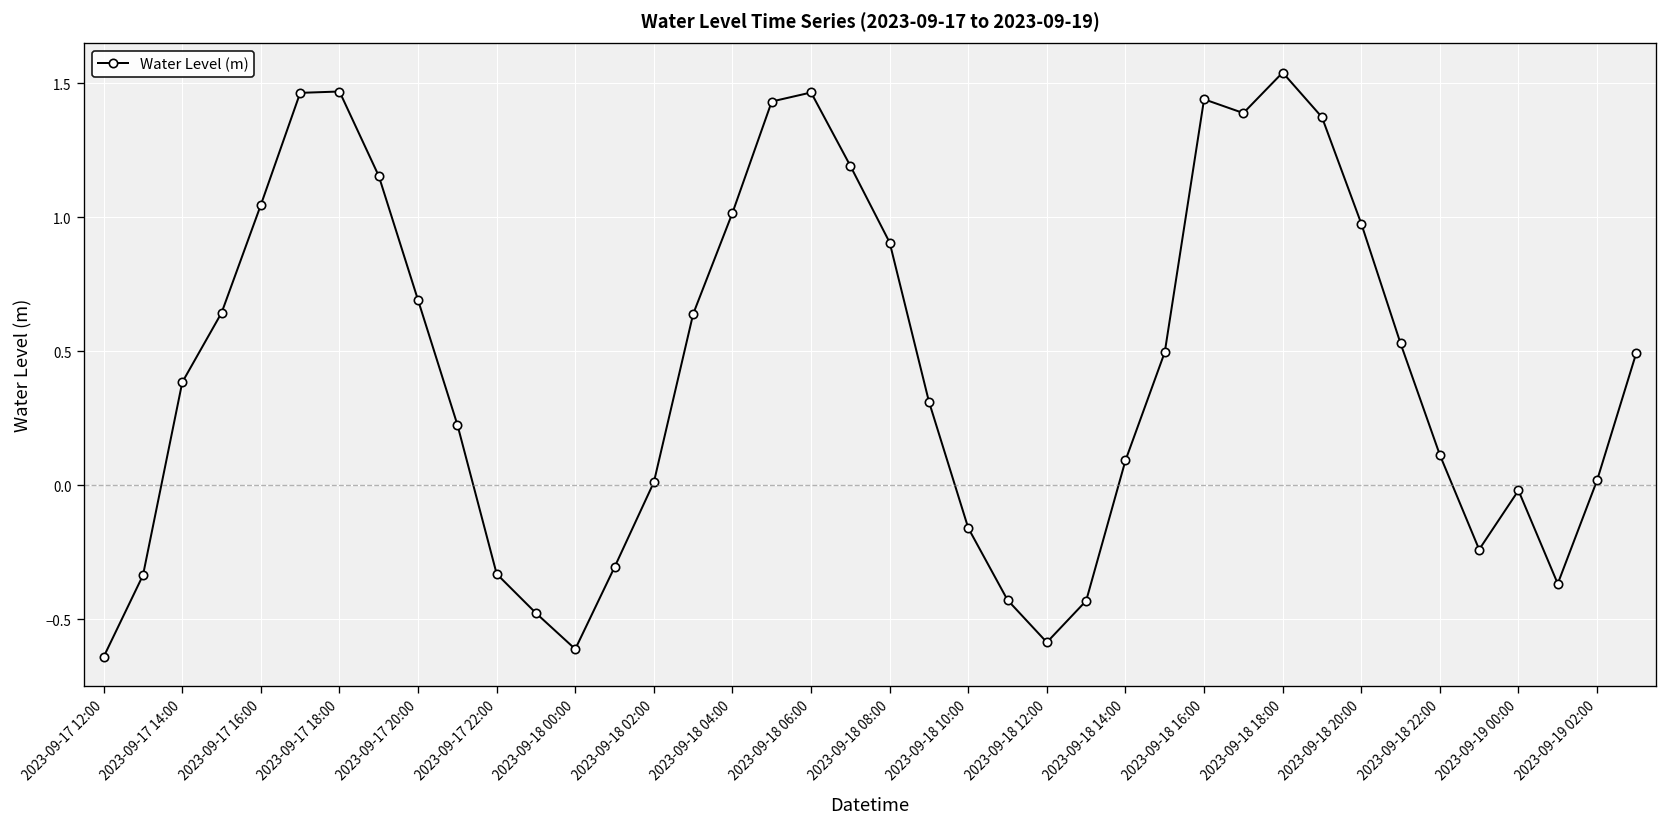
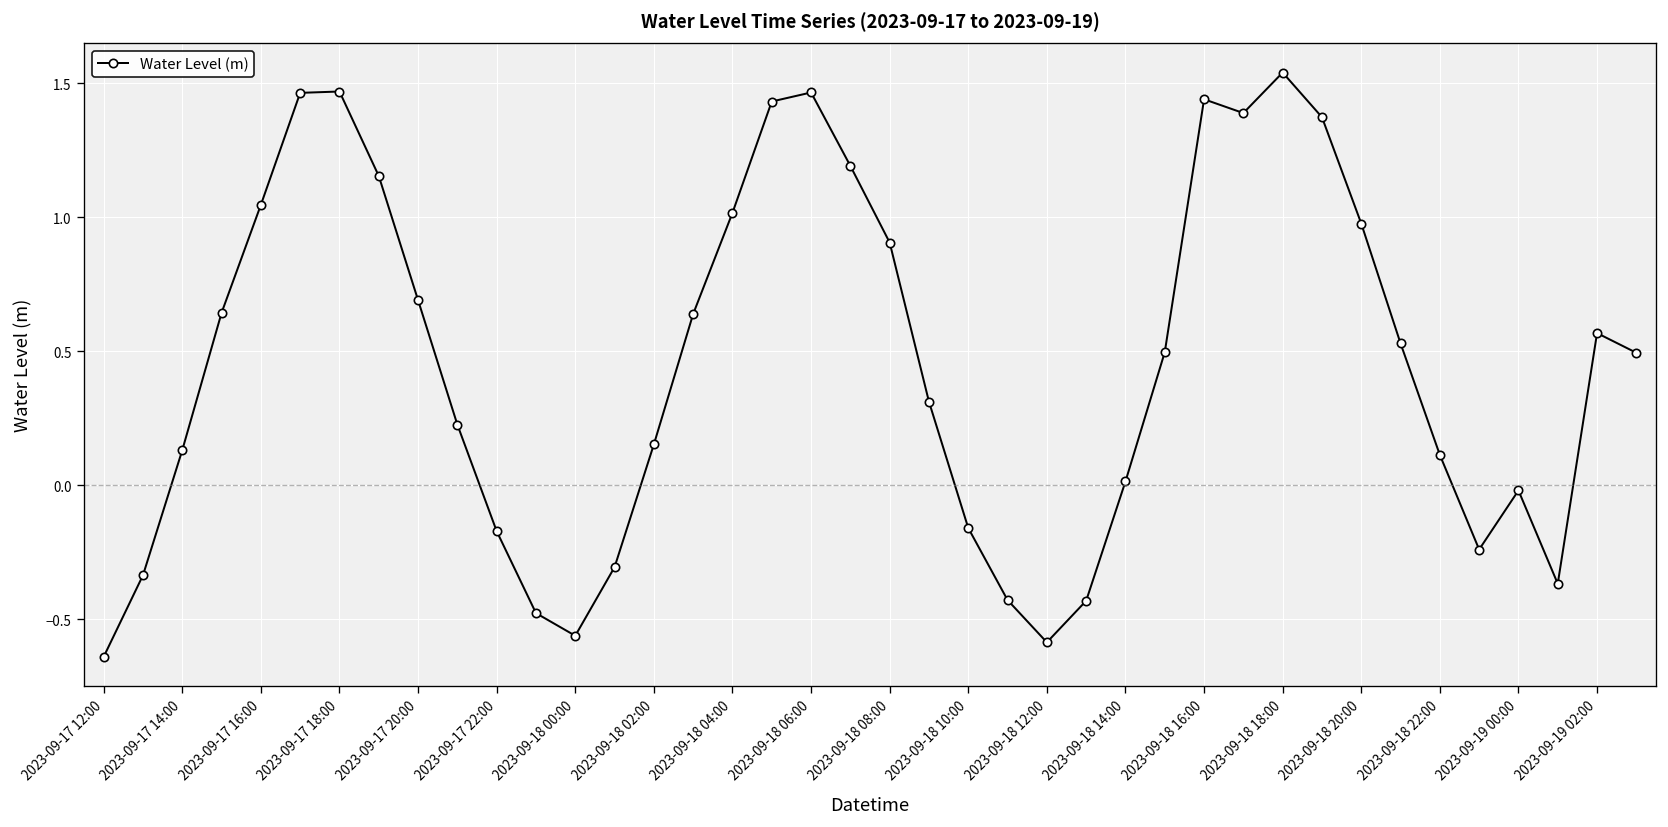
  {
    "2023-09-17 12:00": -0.64,
-   "2023-09-17 14:00": 0.38,
+   "2023-09-17 14:00": 0.13,
    "2023-09-17 16:00": 1.05,
    "2023-09-17 18:00": 1.47,
    "2023-09-17 20:00": 0.69,
-   "2023-09-17 22:00": -0.33,
-   "2023-09-18 00:00": -0.61,
-   "2023-09-18 02:00": 0.01,
+   "2023-09-17 22:00": -0.17,
+   "2023-09-18 00:00": -0.56,
+   "2023-09-18 02:00": 0.15,
    "2023-09-18 04:00": 1.02,
    "2023-09-18 06:00": 1.47,
    "2023-09-18 08:00": 0.91,
    "2023-09-18 10:00": -0.16,
    "2023-09-18 12:00": -0.59,
-   "2023-09-18 14:00": 0.09,
+   "2023-09-18 14:00": 0.01,
    "2023-09-18 16:00": 1.44,
    "2023-09-18 18:00": 1.54,
    "2023-09-18 20:00": 0.98,
    "2023-09-18 22:00": 0.11,
    "2023-09-19 00:00": -0.02,
-   "2023-09-19 02:00": 0.02
+   "2023-09-19 02:00": 0.57
  }
